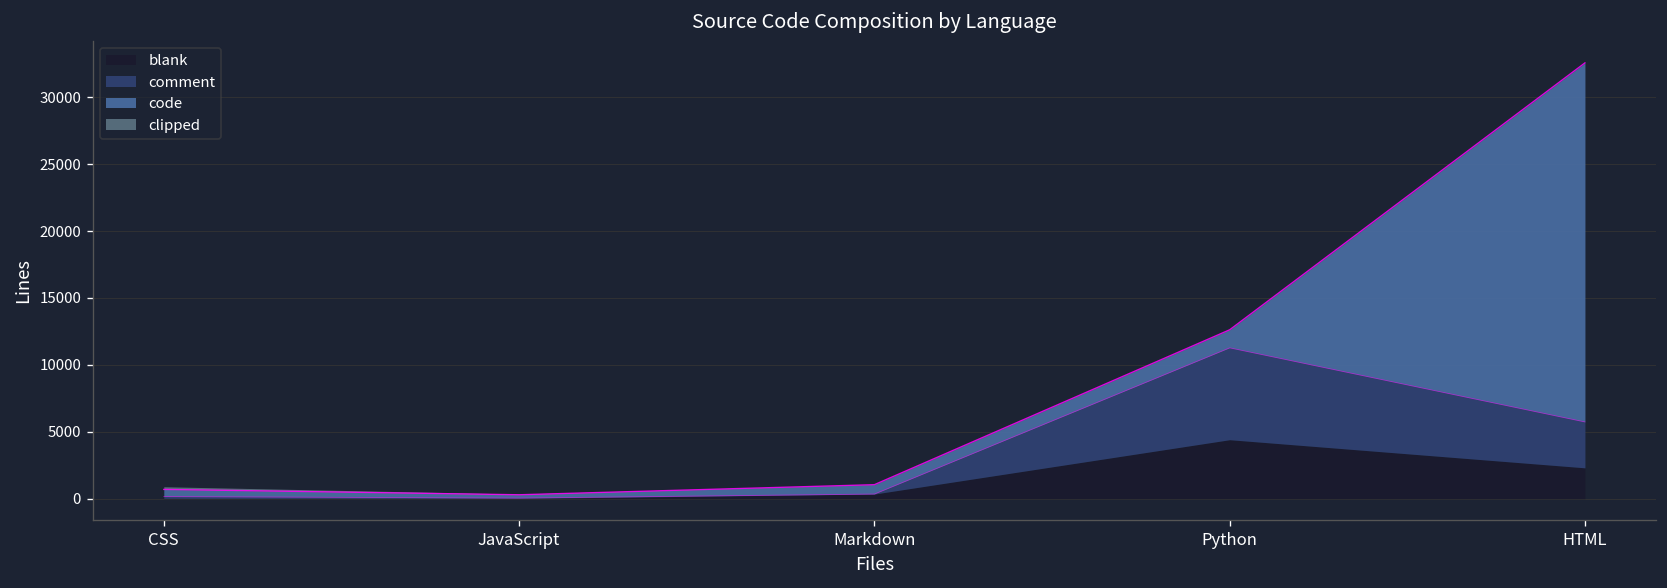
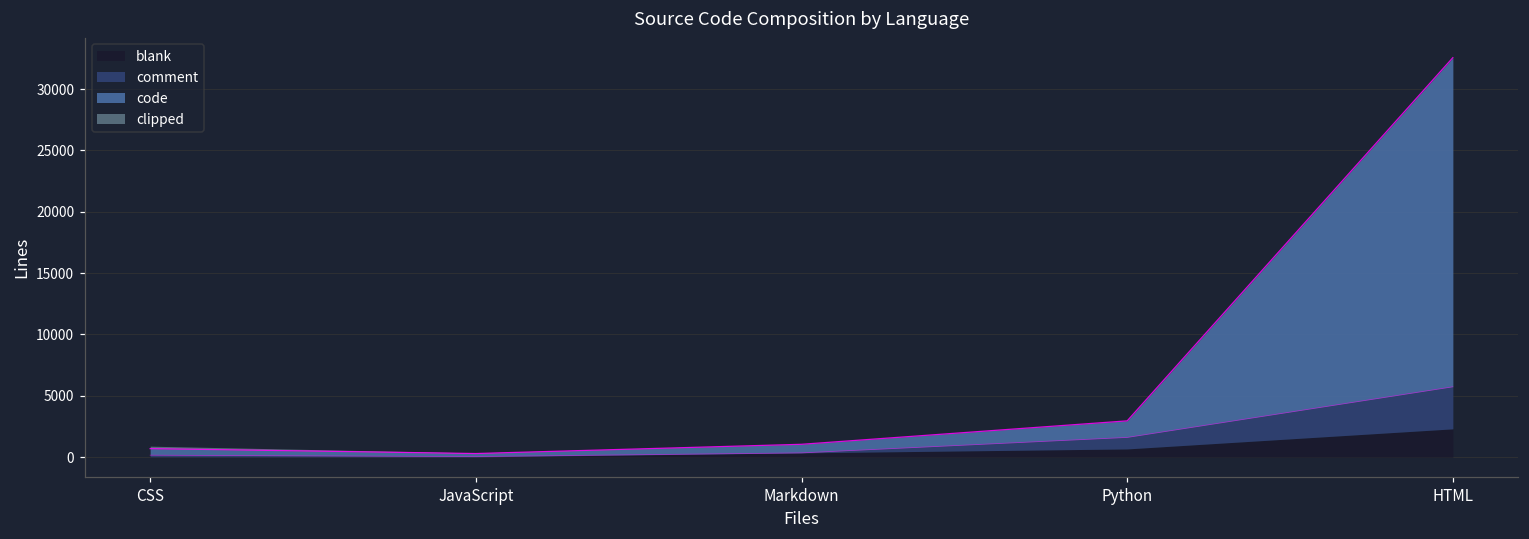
  {
    "blank": {
-     "Python": 4400
+     "Python": 700
    },
    "comment": {
-     "Python": 6900,
+     "Python": 900,
      "HTML": 3400
    }
  }
